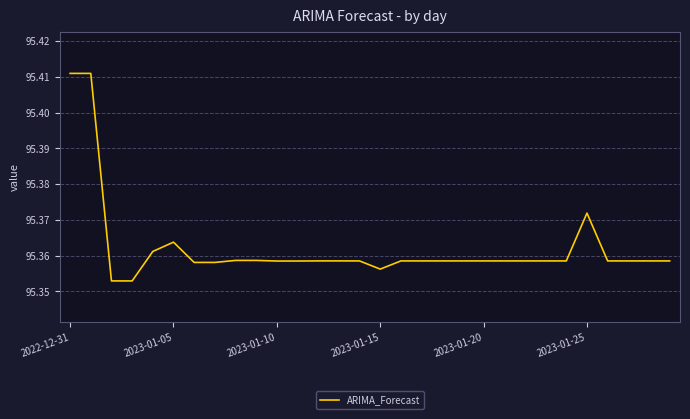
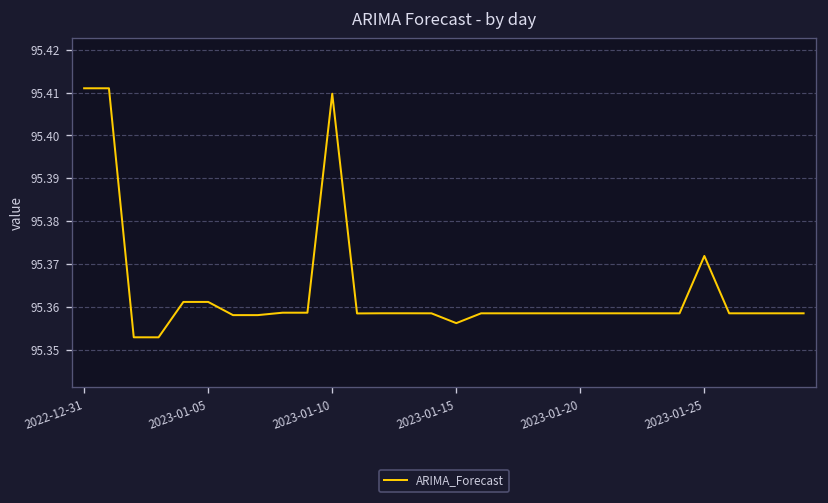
  {
    "2022-12-31": 95.411,
-   "2023-01-05": 95.364,
-   "2023-01-10": 95.359,
+   "2023-01-05": 95.361,
+   "2023-01-10": 95.410,
    "2023-01-15": 95.356,
    "2023-01-20": 95.359,
    "2023-01-25": 95.372
  }
